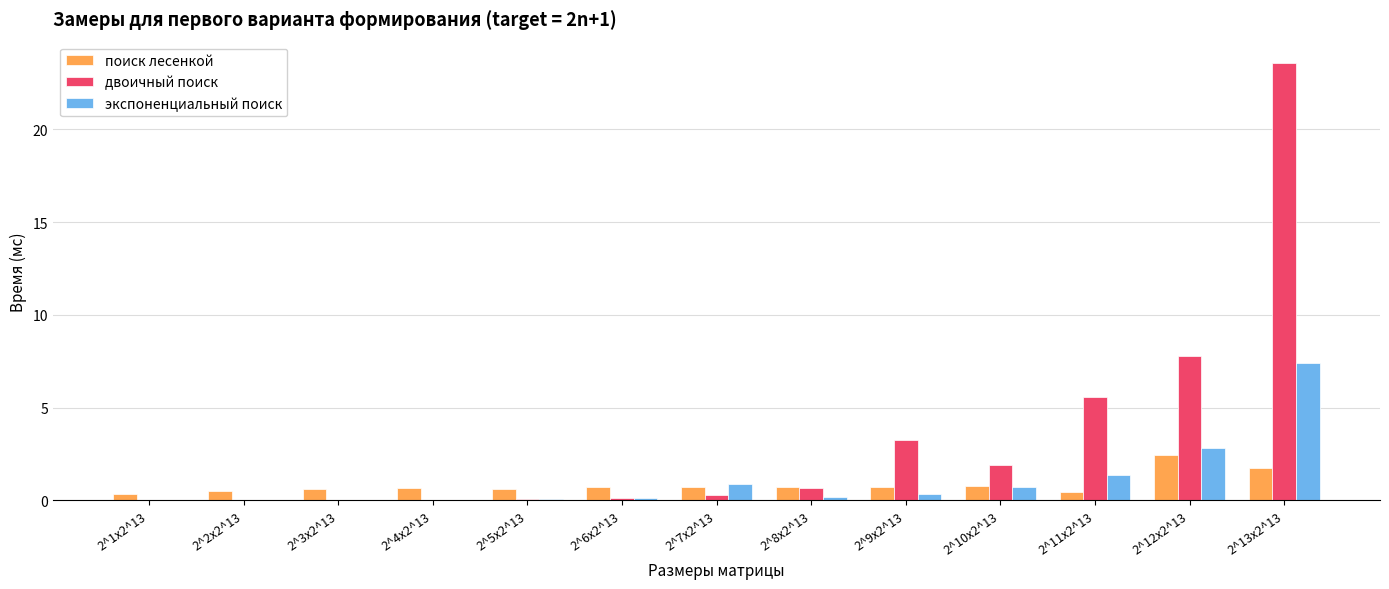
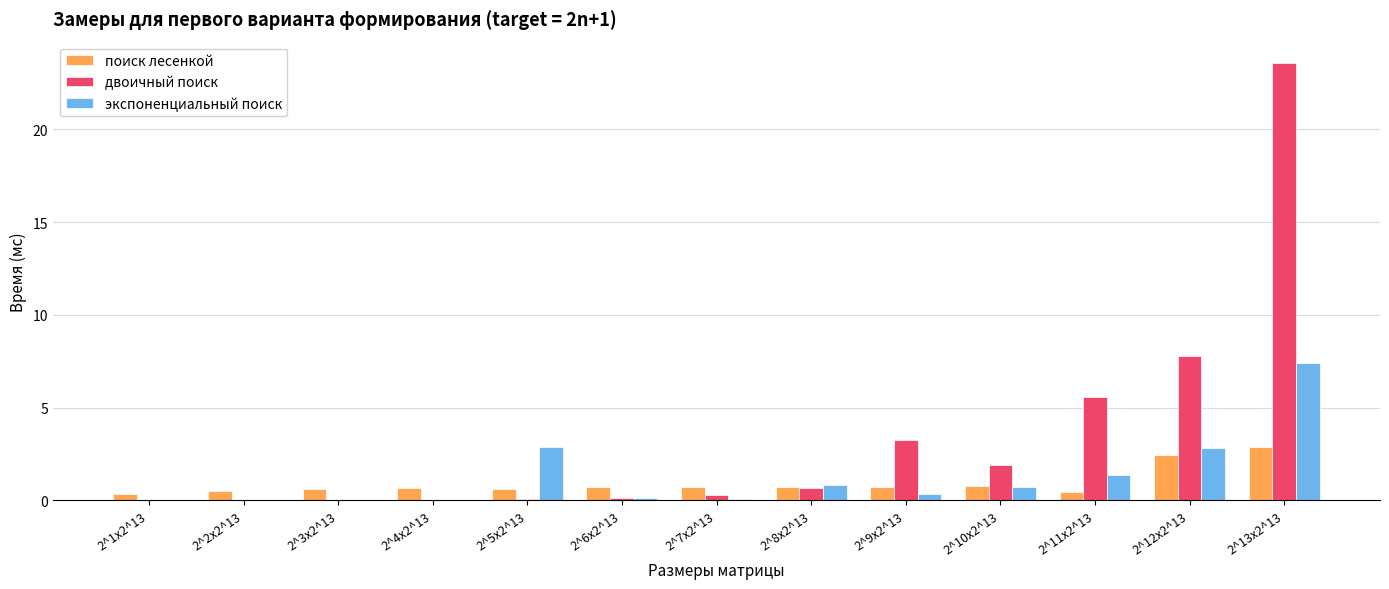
  {
    "поиск лесенкой": {
      "2^1x2^13": 0.4,
      "2^2x2^13": 0.5,
      "2^3x2^13": 0.6,
      "2^4x2^13": 0.7,
      "2^5x2^13": 0.6,
      "2^6x2^13": 0.7,
      "2^7x2^13": 0.7,
      "2^8x2^13": 0.7,
      "2^9x2^13": 0.7,
      "2^10x2^13": 0.8,
      "2^11x2^13": 0.5,
      "2^12x2^13": 2.4,
-     "2^13x2^13": 1.7
+     "2^13x2^13": 2.9
    },
    "двоичный поиск": {
      "2^1x2^13": 0.0,
      "2^2x2^13": 0.0,
      "2^6x2^13": 0.1,
      "2^7x2^13": 0.3,
      "2^8x2^13": 0.7,
      "2^9x2^13": 3.3,
      "2^10x2^13": 1.9,
      "2^11x2^13": 5.6,
      "2^12x2^13": 7.8,
      "2^13x2^13": 23.5
    },
    "экспоненциальный поиск": {
      "2^1x2^13": 0.0,
-     "2^5x2^13": 0.1,
+     "2^5x2^13": 2.9,
      "2^6x2^13": 0.1,
-     "2^7x2^13": 0.9,
-     "2^8x2^13": 0.2,
+     "2^7x2^13": 0.1,
+     "2^8x2^13": 0.8,
      "2^9x2^13": 0.3,
      "2^10x2^13": 0.7,
      "2^11x2^13": 1.4,
      "2^12x2^13": 2.8,
      "2^13x2^13": 7.4
    }
  }
